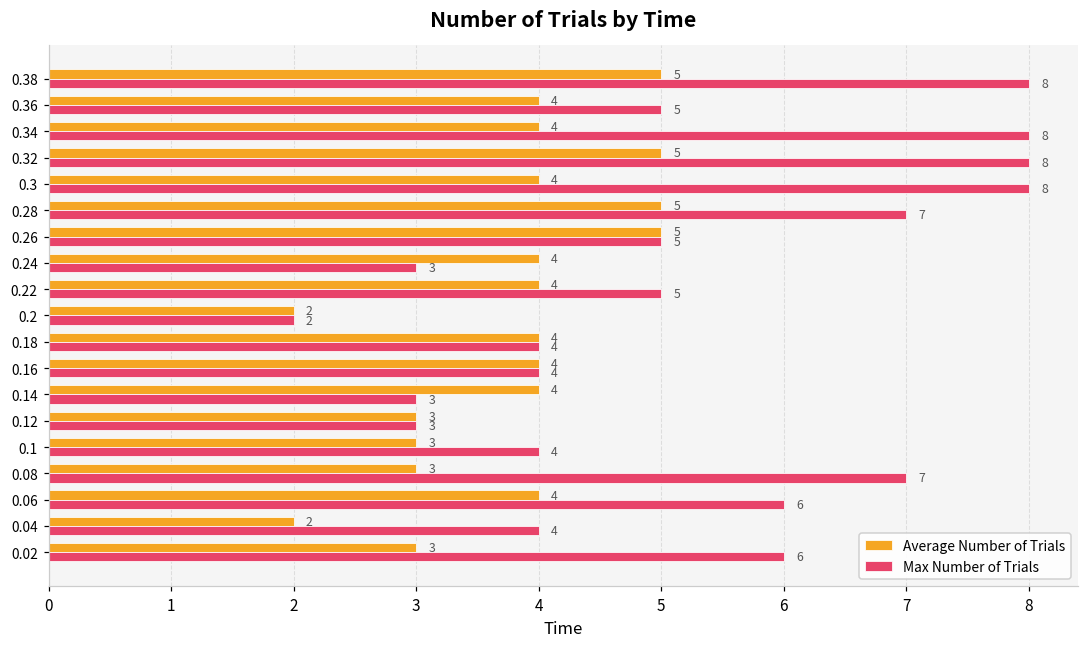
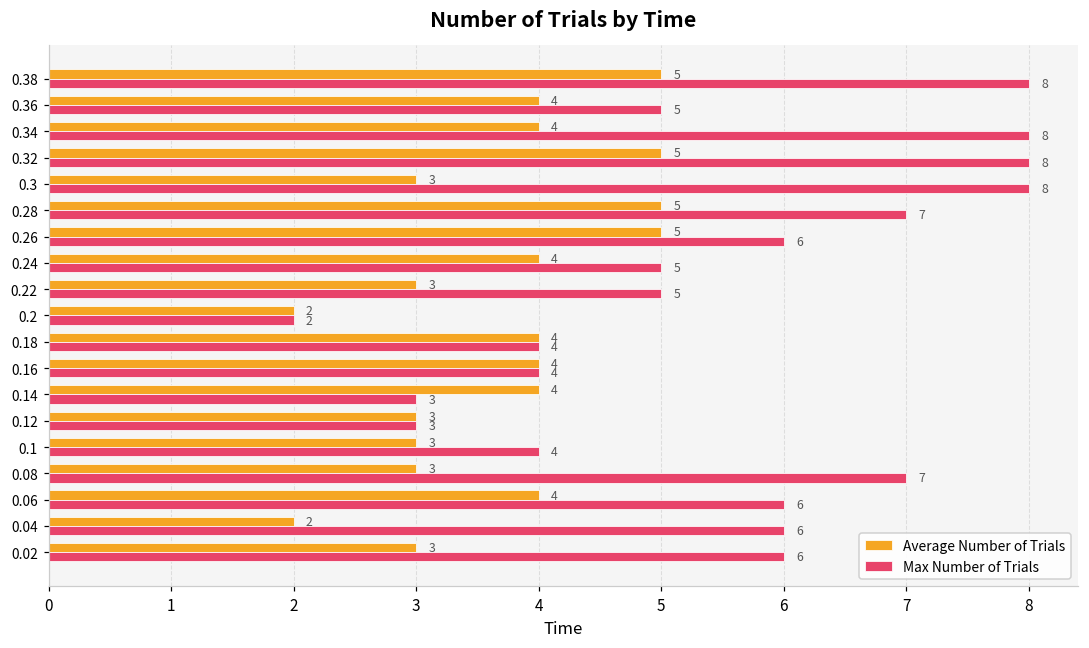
  {
    "Average Number of Trials": {
      "0.38": 5,
      "0.36": 4,
      "0.34": 4,
      "0.32": 5,
-     "0.3": 4,
+     "0.3": 3,
      "0.28": 5,
      "0.26": 5,
      "0.24": 4,
-     "0.22": 4,
+     "0.22": 3,
      "0.14": 4,
      "0.1": 3,
      "0.08": 3,
      "0.06": 4,
      "0.04": 2,
      "0.02": 3
    },
    "Max Number of Trials": {
      "0.38": 8,
      "0.36": 5,
      "0.34": 8,
      "0.32": 8,
      "0.3": 8,
      "0.28": 7,
-     "0.26": 5,
-     "0.24": 3,
+     "0.26": 6,
+     "0.24": 5,
      "0.22": 5,
      "0.14": 3,
      "0.1": 4,
      "0.08": 7,
      "0.06": 6,
-     "0.04": 4,
+     "0.04": 6,
      "0.02": 6
    }
  }
